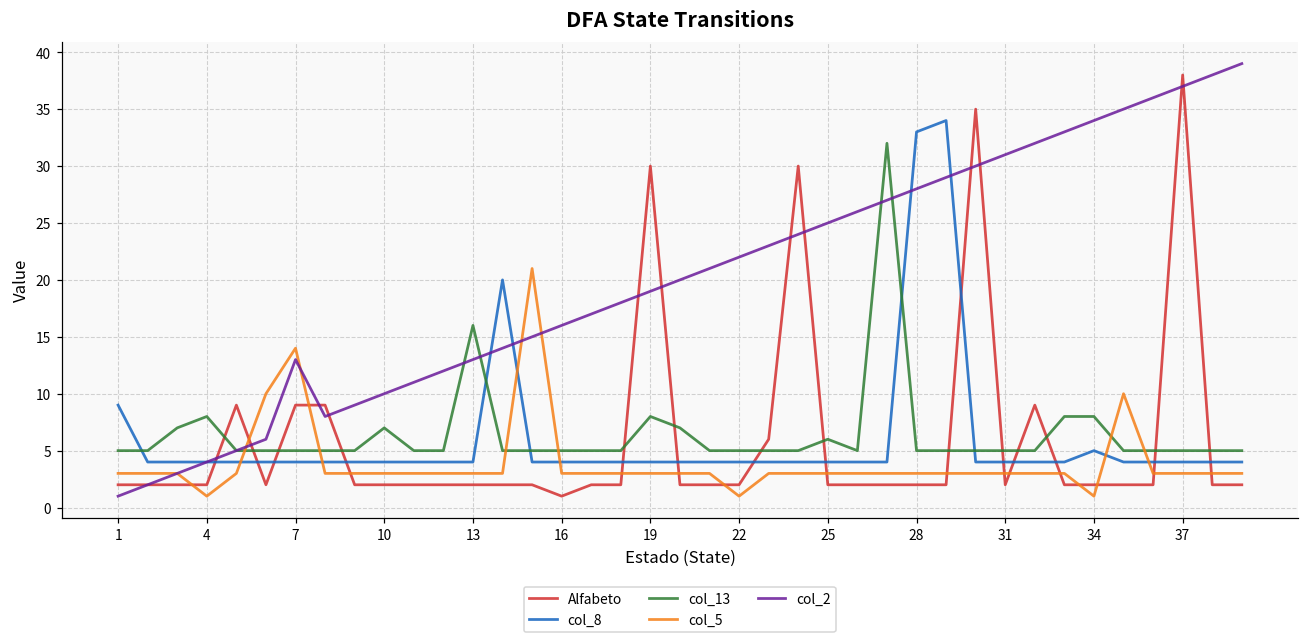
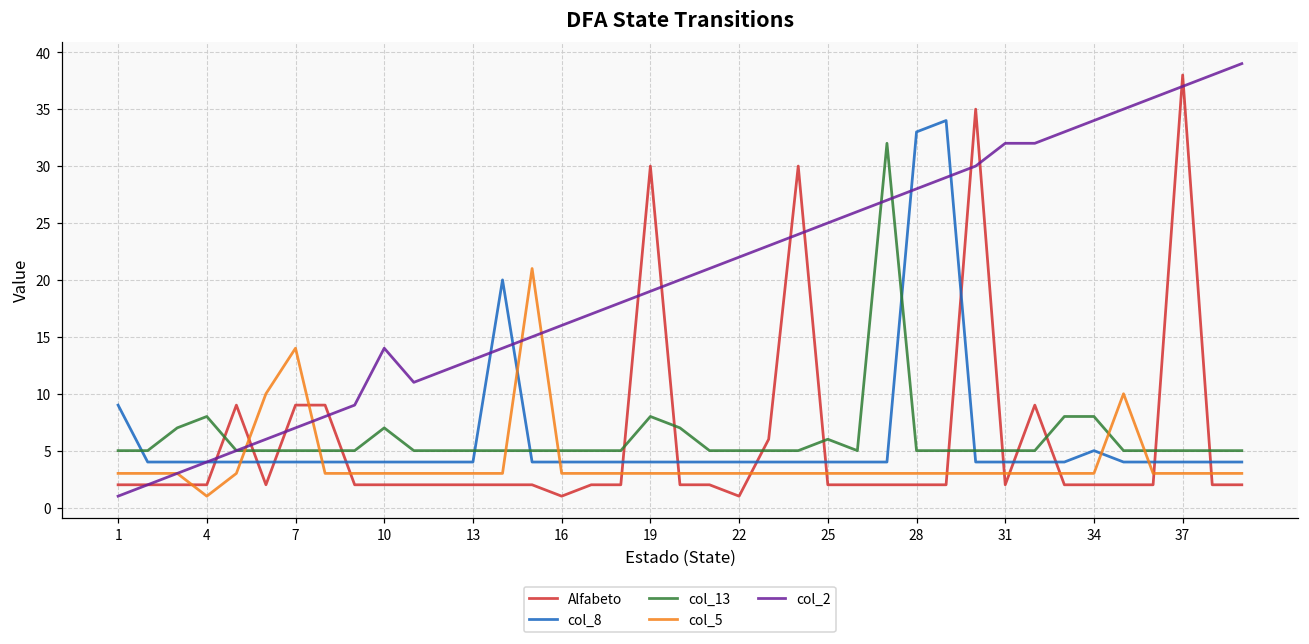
  {
    "Alfabeto": {
      "1": 2,
      "4": 2,
      "7": 9,
      "10": 2,
      "13": 2,
      "16": 1,
      "19": 30,
-     "22": 2,
+     "22": 1,
      "25": 2,
      "28": 2,
      "31": 2,
      "34": 2,
      "37": 38
    },
    "col_8": {
      "1": 9,
      "7": 4,
      "10": 4,
      "13": 4,
      "16": 4,
      "19": 4,
      "22": 4,
      "25": 4,
      "28": 33,
      "31": 4,
      "34": 5,
      "37": 4
    },
    "col_13": {
      "1": 5,
      "4": 8,
      "7": 5,
      "10": 7,
-     "13": 16,
+     "13": 5,
      "16": 5,
      "19": 8,
      "22": 5,
      "25": 6,
      "28": 5,
      "31": 5,
      "34": 8,
      "37": 5
    },
    "col_5": {
      "1": 3,
      "4": 1,
      "7": 14,
      "10": 3,
      "13": 3,
      "16": 3,
      "19": 3,
-     "22": 1,
+     "22": 3,
      "25": 3,
      "28": 3,
      "31": 3,
-     "34": 1,
+     "34": 3,
      "37": 3
    },
    "col_2": {
      "1": 1,
-     "7": 13,
-     "10": 10,
+     "7": 7,
+     "10": 14,
      "13": 13,
      "16": 16,
      "19": 19,
      "22": 22,
      "25": 25,
      "28": 28,
-     "31": 31,
+     "31": 32,
      "34": 34,
      "37": 37
    }
  }
